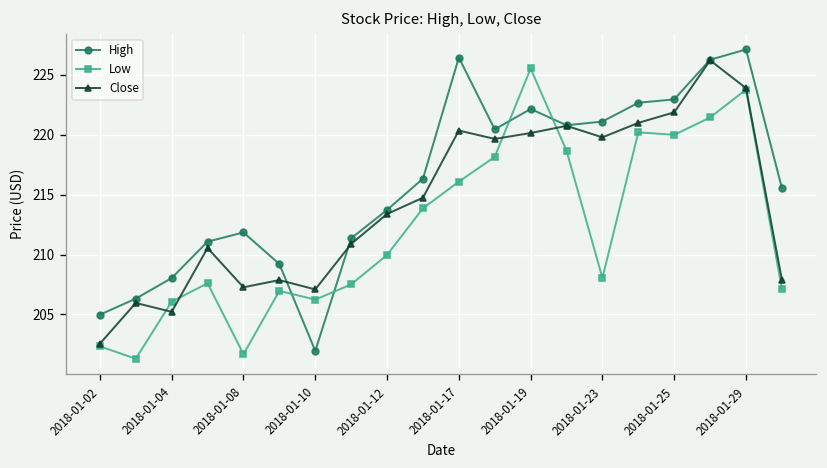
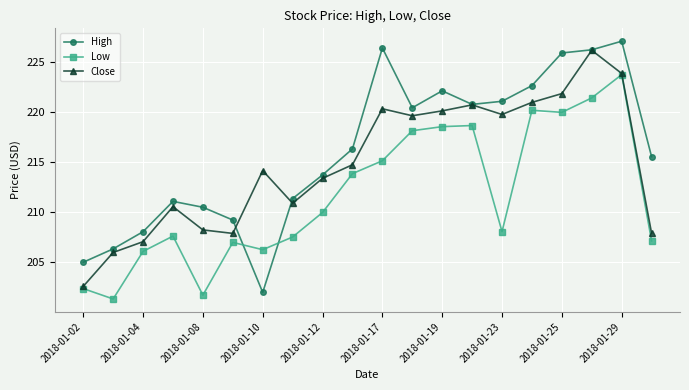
  {
    "High": {
      "2018-01-02": 205,
      "2018-01-04": 208,
-     "2018-01-08": 212,
+     "2018-01-08": 210,
      "2018-01-10": 202,
      "2018-01-12": 214,
      "2018-01-17": 226,
      "2018-01-19": 222,
      "2018-01-23": 221,
-     "2018-01-25": 223,
+     "2018-01-25": 226,
      "2018-01-29": 227
    },
    "Low": {
      "2018-01-04": 206,
      "2018-01-08": 202,
      "2018-01-10": 206,
      "2018-01-12": 210,
-     "2018-01-17": 216,
-     "2018-01-19": 226,
+     "2018-01-17": 215,
+     "2018-01-19": 219,
      "2018-01-23": 208,
      "2018-01-25": 220
    },
    "Close": {
-     "2018-01-04": 205,
-     "2018-01-08": 207,
-     "2018-01-10": 207,
+     "2018-01-04": 207,
+     "2018-01-08": 208,
+     "2018-01-10": 214,
      "2018-01-12": 213,
      "2018-01-17": 220,
      "2018-01-19": 220,
      "2018-01-23": 220,
      "2018-01-25": 222
    }
  }
